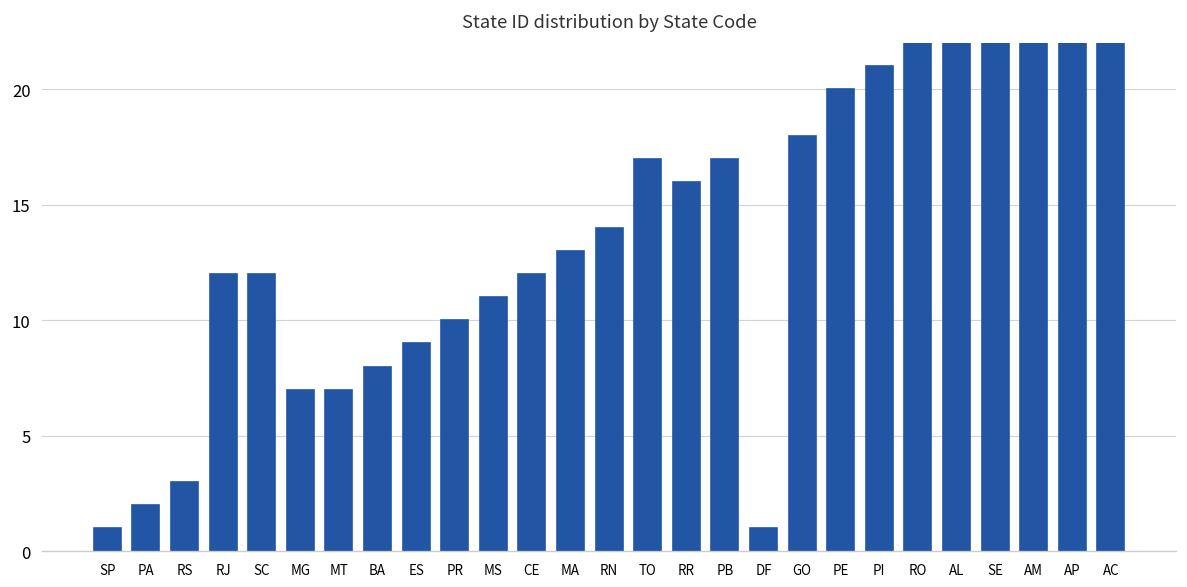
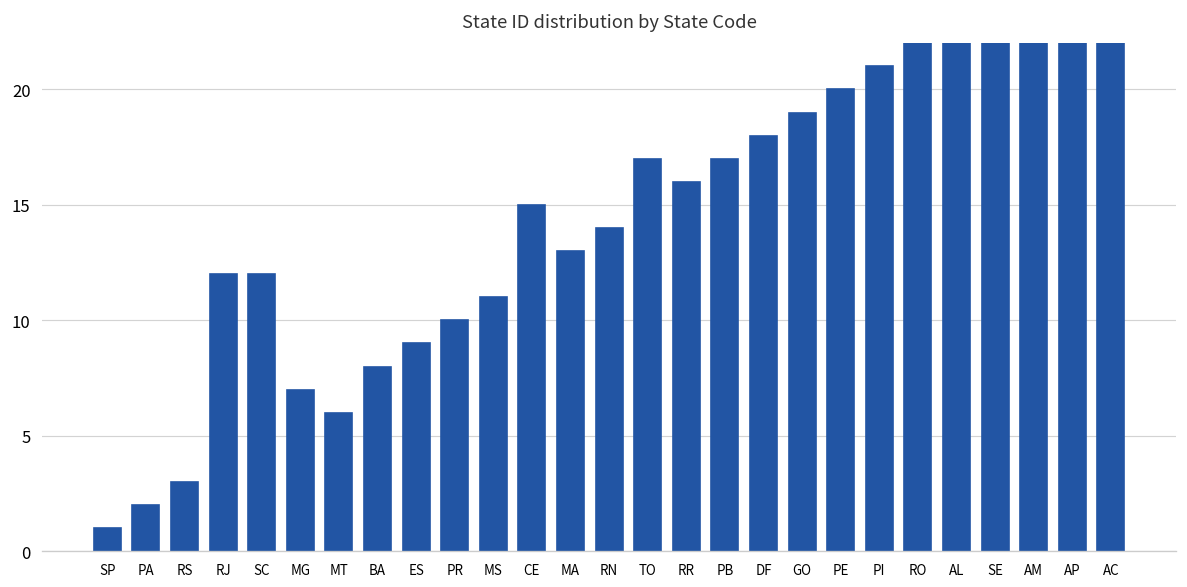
  {
    "SP": 1,
    "PA": 2,
    "RS": 3,
    "RJ": 12,
    "SC": 12,
    "MG": 7,
-   "MT": 7,
+   "MT": 6,
    "BA": 8,
    "ES": 9,
    "PR": 10,
    "MS": 11,
-   "CE": 12,
+   "CE": 15,
    "MA": 13,
    "RN": 14,
    "TO": 17,
    "RR": 16,
    "PB": 17,
-   "DF": 1,
-   "GO": 18,
+   "DF": 18,
+   "GO": 19,
    "PE": 20,
    "PI": 21,
    "RO": 22
  }
